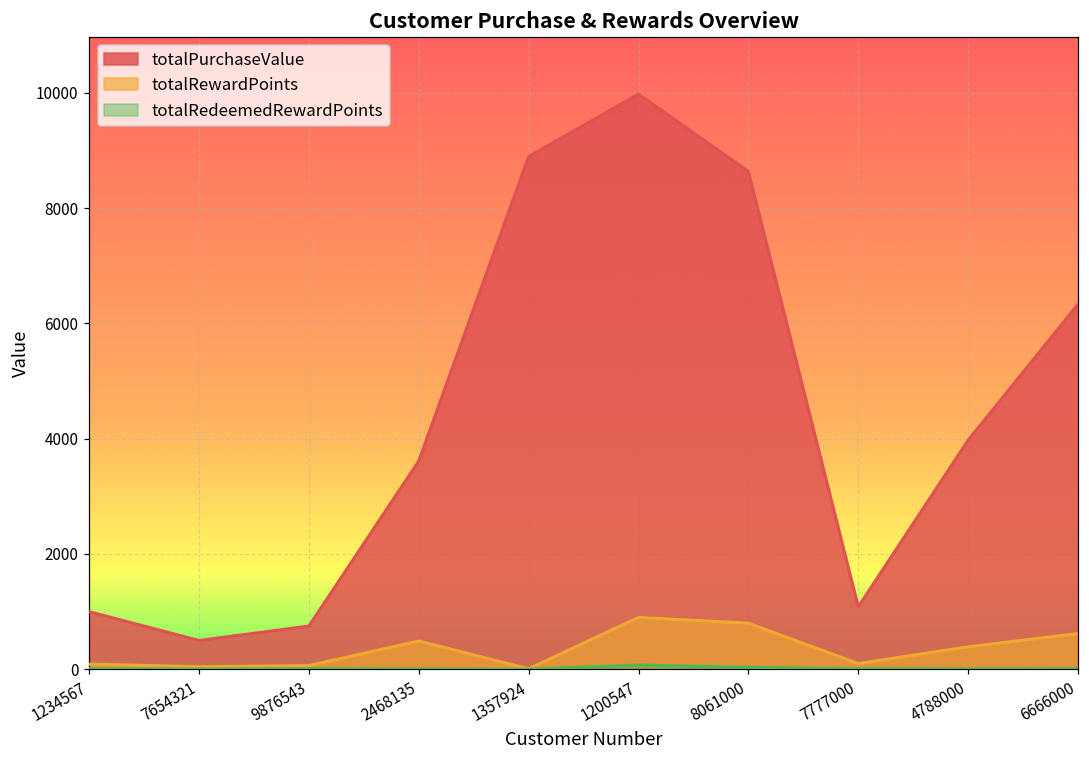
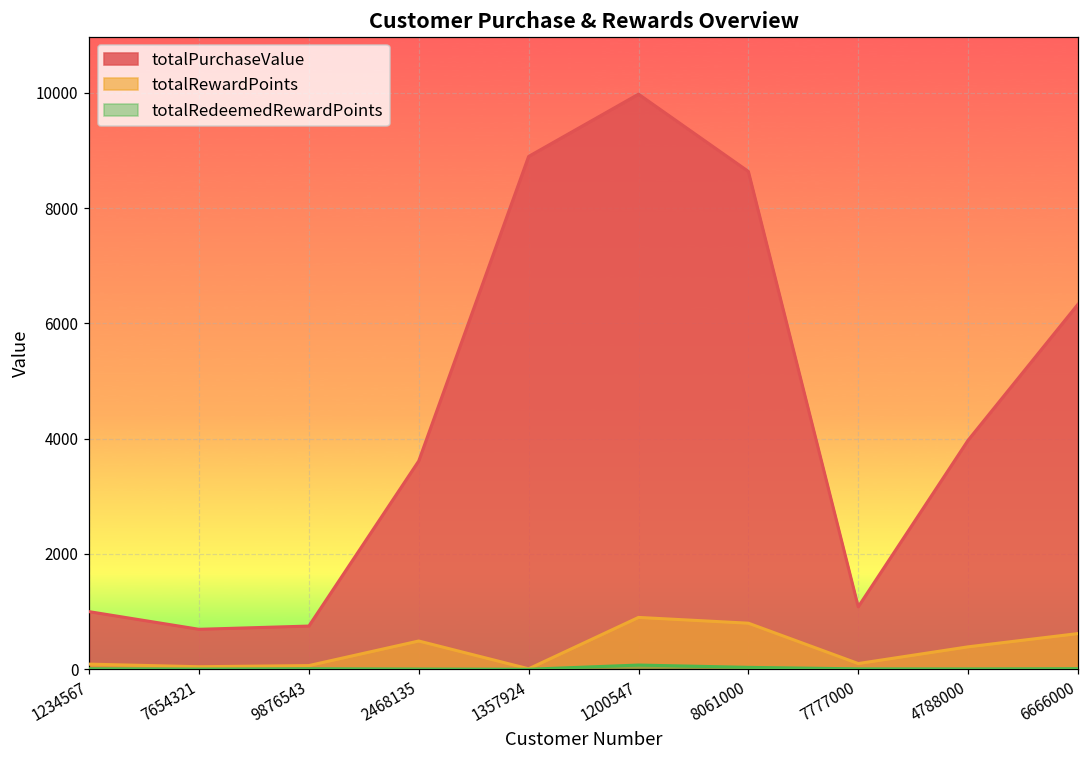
  {
    "totalPurchaseValue": {
      "1234567": 1000,
-     "7654321": 500,
+     "7654321": 700,
      "9876543": 800,
      "2468135": 3600,
      "1357924": 8900,
      "1200547": 10000,
      "8061000": 8600,
      "7777000": 1100,
      "4788000": 4000,
      "6666000": 6300
    },
    "totalRewardPoints": {
      "1234567": 100,
      "9876543": 100,
      "2468135": 500,
      "1200547": 900,
      "8061000": 800,
      "7777000": 100,
      "4788000": 400,
      "6666000": 600
    },
    "totalRedeemedRewardPoints": {
      "1234567": 0,
      "9876543": 0,
      "2468135": 0,
      "1200547": 100,
      "8061000": 0,
      "7777000": 0,
      "4788000": 0,
      "6666000": 0
    }
  }
